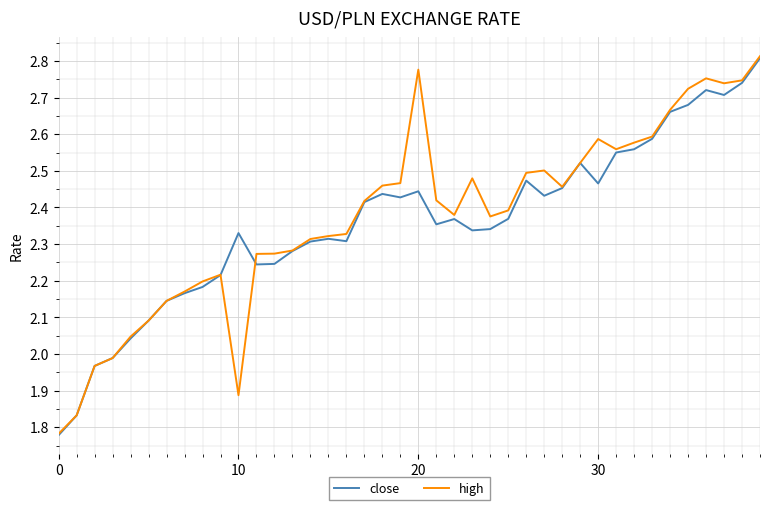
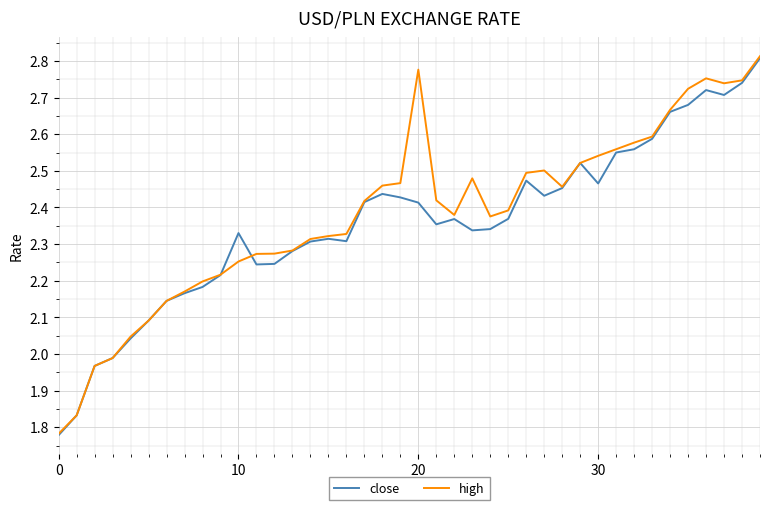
  {
    "close": {
      "10": 2.33,
-     "20": 2.44,
+     "20": 2.41,
      "30": 2.47
    },
    "high": {
-     "10": 1.89,
+     "10": 2.25,
      "20": 2.78,
-     "30": 2.59
+     "30": 2.54
    }
  }
